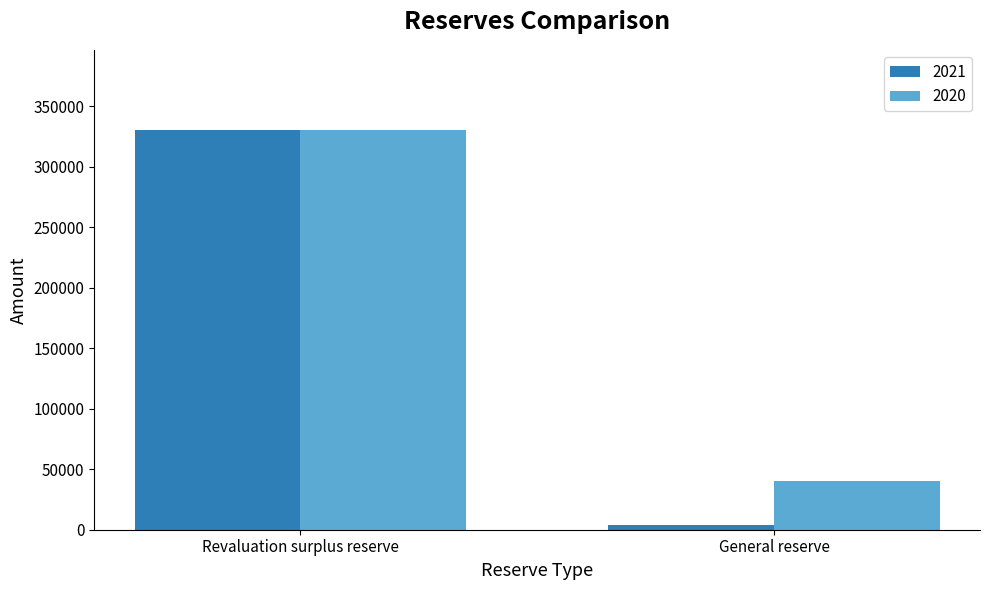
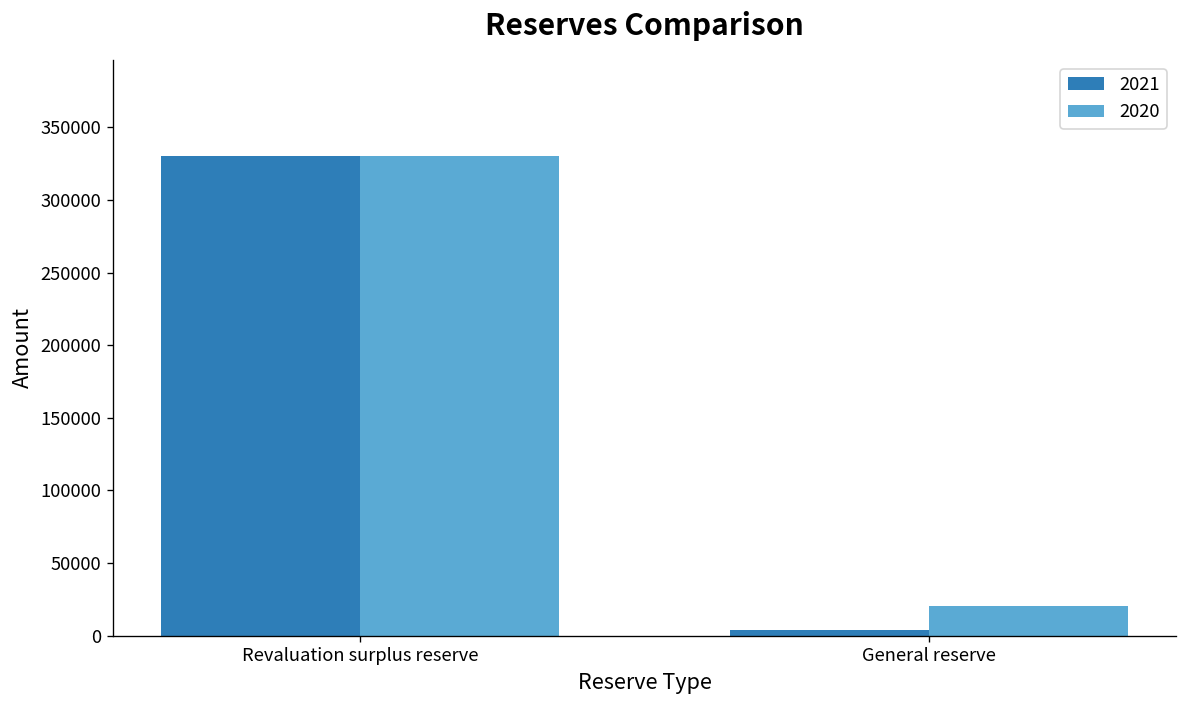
  {
    "2021": {
      "Revaluation surplus reserve": 330000,
      "General reserve": 4000
    },
    "2020": {
      "Revaluation surplus reserve": 330000,
-     "General reserve": 40000
+     "General reserve": 20000
    }
  }
